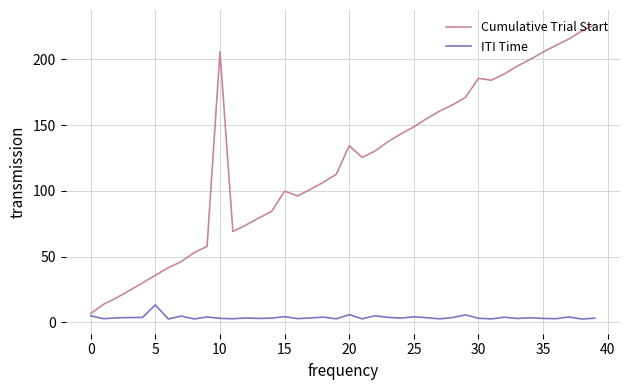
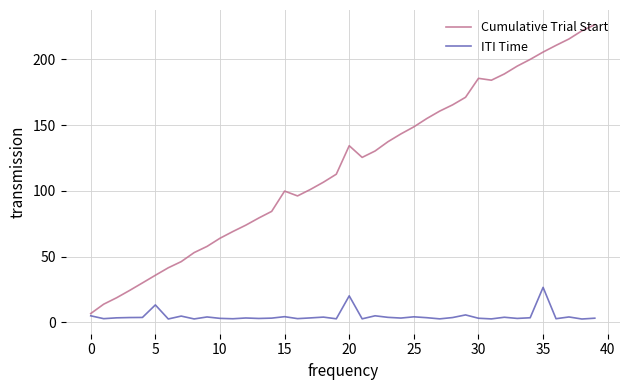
  {
    "Cumulative Trial Start": {
      "5": 36,
-     "10": 206,
+     "10": 64,
      "15": 100,
      "20": 134,
      "25": 149,
      "30": 186,
      "35": 206
    },
    "ITI Time": {
      "5": 13,
      "10": 3,
      "15": 4,
-     "20": 6,
+     "20": 20,
      "25": 4,
      "30": 3,
-     "35": 3
+     "35": 27
    }
  }
